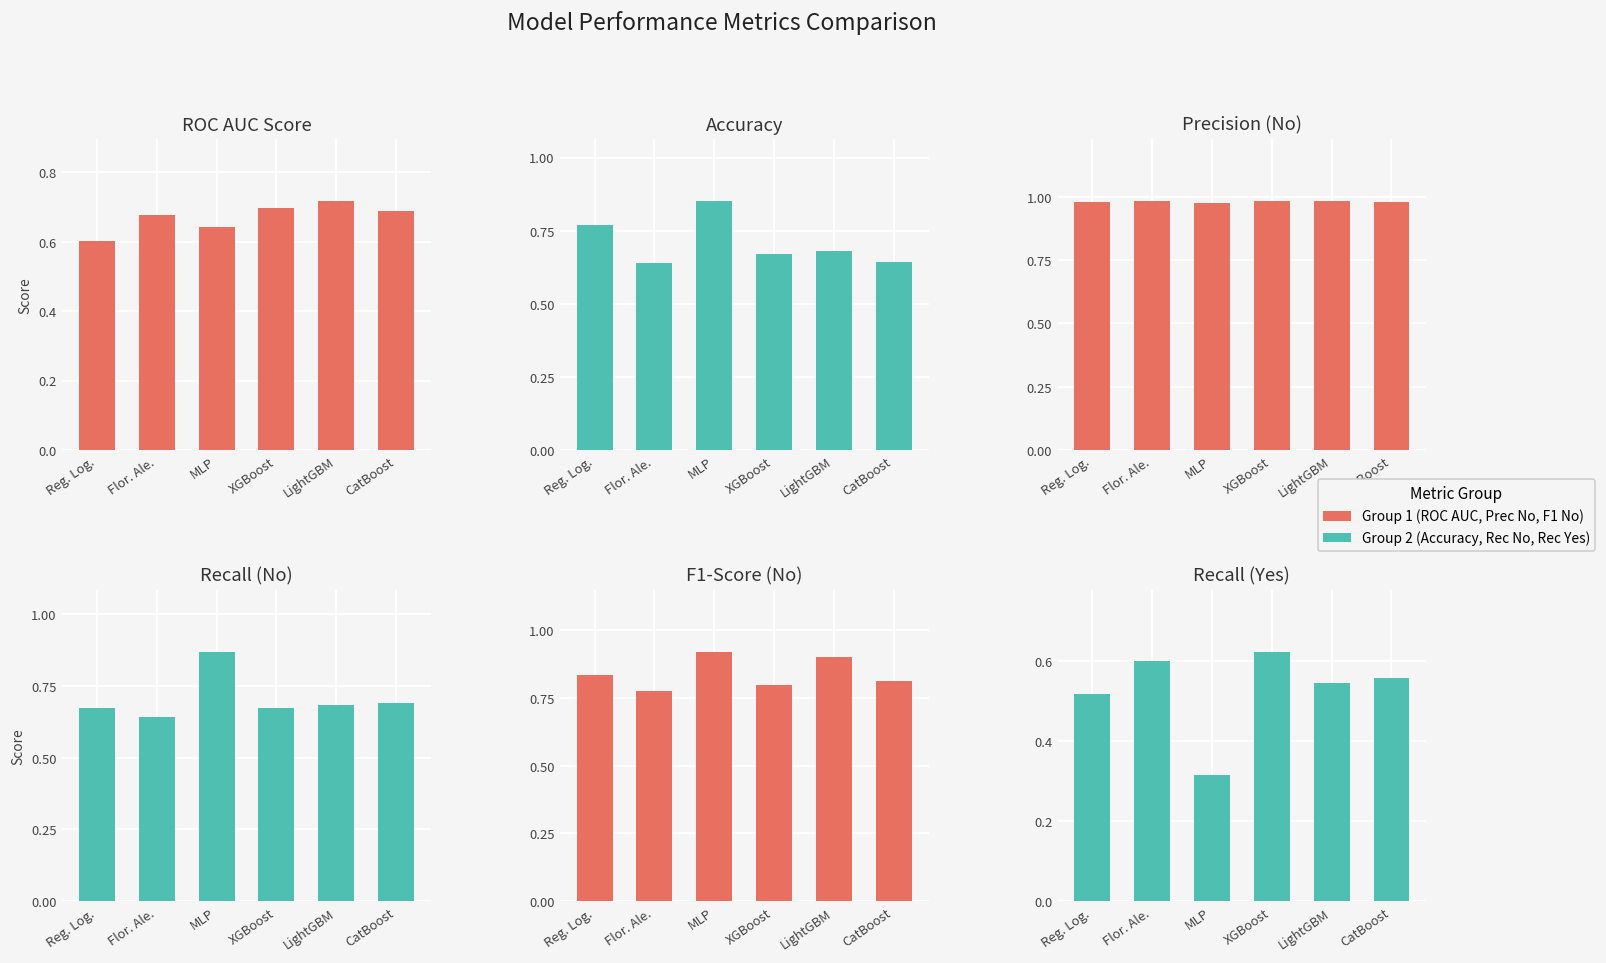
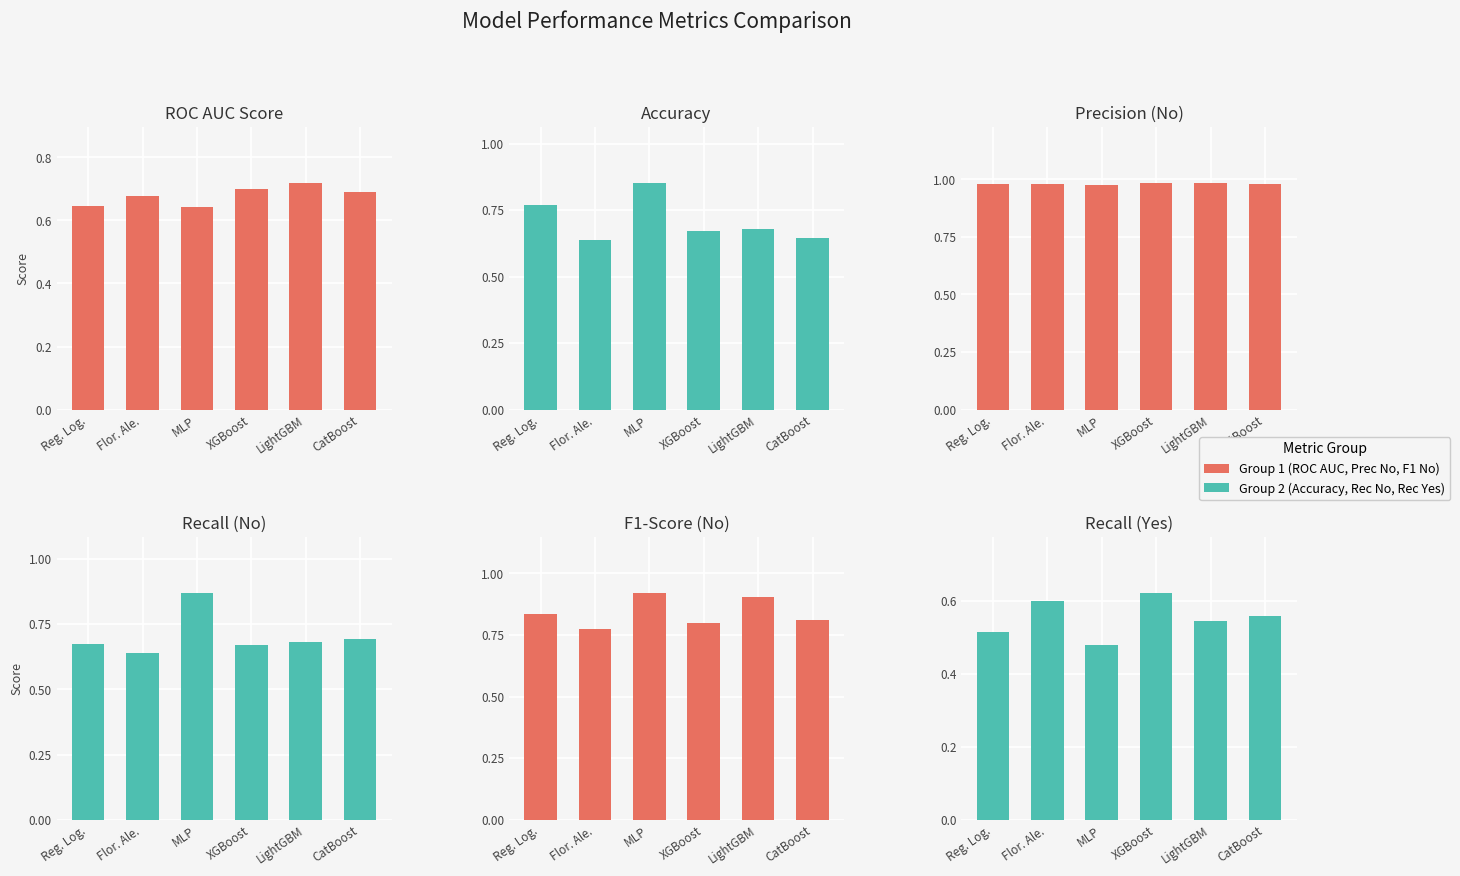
  {
    "ROC AUC Score": {
-     "Reg. Log.": 0.60,
+     "Reg. Log.": 0.65,
      "Flor. Ale.": 0.68,
      "MLP": 0.64,
      "XGBoost": 0.70,
      "LightGBM": 0.72,
      "CatBoost": 0.69
    },
    "Accuracy": {
      "Reg. Log.": 0.77,
      "Flor. Ale.": 0.64,
      "MLP": 0.85,
      "XGBoost": 0.67,
      "LightGBM": 0.68,
      "CatBoost": 0.64
    },
    "Precision (No)": {
      "Reg. Log.": 0.98,
      "Flor. Ale.": 0.98,
      "MLP": 0.98,
      "XGBoost": 0.98,
      "LightGBM": 0.98,
      "CatBoost": 0.98
    },
    "Recall (No)": {
      "Reg. Log.": 0.67,
      "Flor. Ale.": 0.64,
      "MLP": 0.87,
      "XGBoost": 0.67,
      "LightGBM": 0.68,
      "CatBoost": 0.69
    },
    "F1-Score (No)": {
      "Reg. Log.": 0.84,
      "Flor. Ale.": 0.78,
      "MLP": 0.92,
      "XGBoost": 0.80,
      "LightGBM": 0.90,
      "CatBoost": 0.81
    },
    "Recall (Yes)": {
      "Reg. Log.": 0.52,
      "Flor. Ale.": 0.60,
-     "MLP": 0.32,
+     "MLP": 0.48,
      "XGBoost": 0.62,
      "LightGBM": 0.54,
      "CatBoost": 0.56
    }
  }
